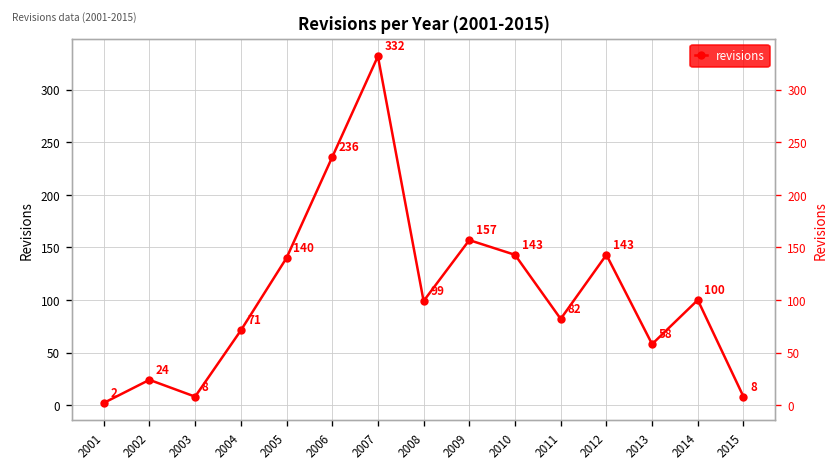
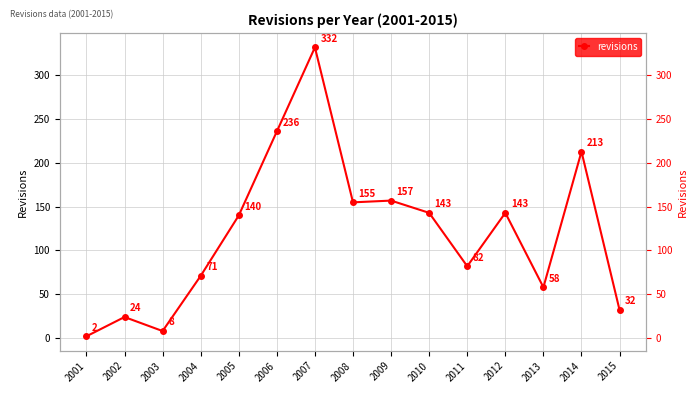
  {
    "2001": 2,
    "2002": 24,
    "2003": 8,
    "2004": 71,
    "2005": 140,
    "2006": 236,
    "2007": 332,
-   "2008": 99,
+   "2008": 155,
    "2009": 157,
    "2010": 143,
    "2011": 82,
    "2012": 143,
    "2013": 58,
-   "2014": 100,
-   "2015": 8
+   "2014": 213,
+   "2015": 32
  }
